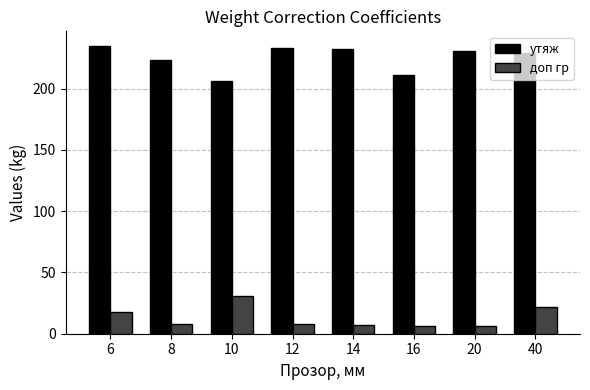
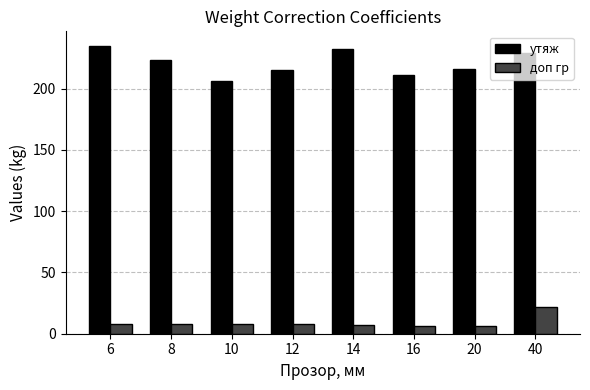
  {
    "утяж": {
      "6": 235,
      "8": 223,
      "10": 206,
-     "12": 233,
+     "12": 215,
      "14": 232,
      "16": 211,
-     "20": 231
+     "20": 216
    },
    "доп гр": {
-     "6": 18,
+     "6": 8,
      "8": 8,
-     "10": 31,
+     "10": 8,
      "12": 8,
      "14": 7,
      "16": 6,
      "20": 6,
      "40": 22
    }
  }
